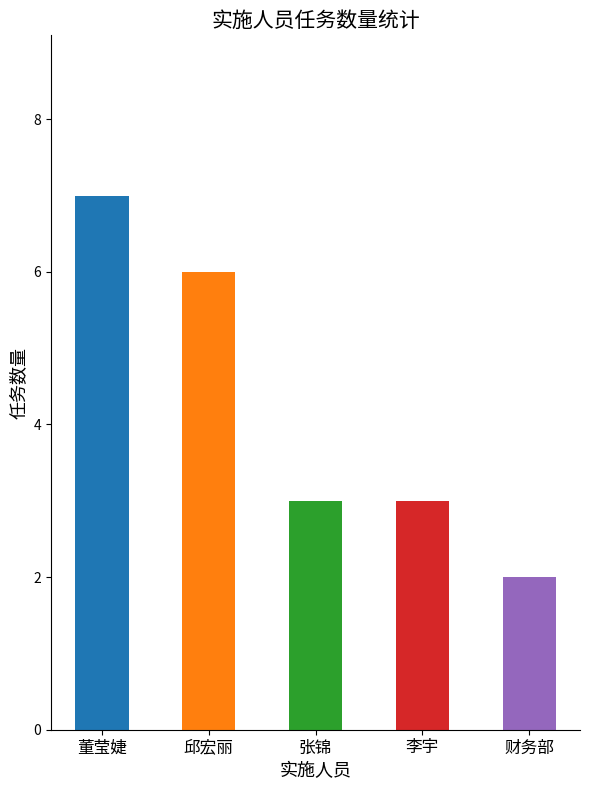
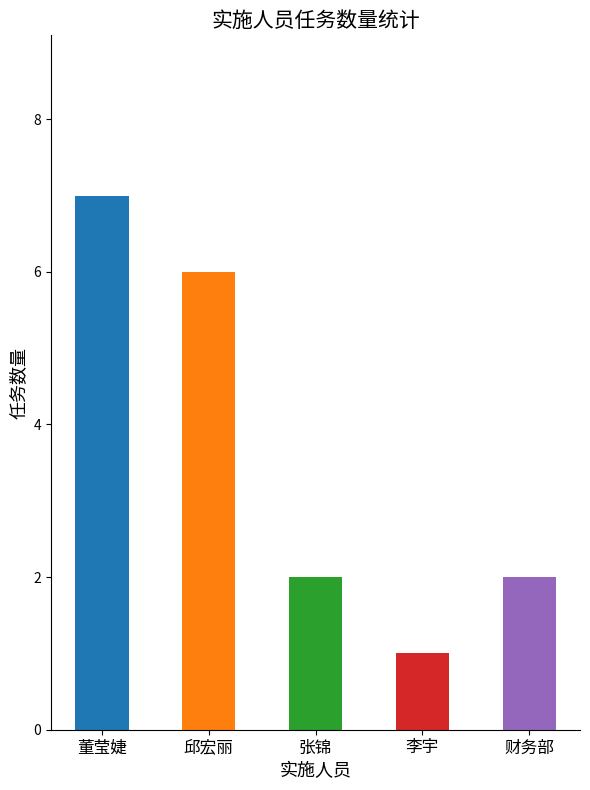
  {
    "董莹婕": 7,
    "邱宏丽": 6,
-   "张锦": 3,
-   "李宇": 3,
+   "张锦": 2,
+   "李宇": 1,
    "财务部": 2
  }
